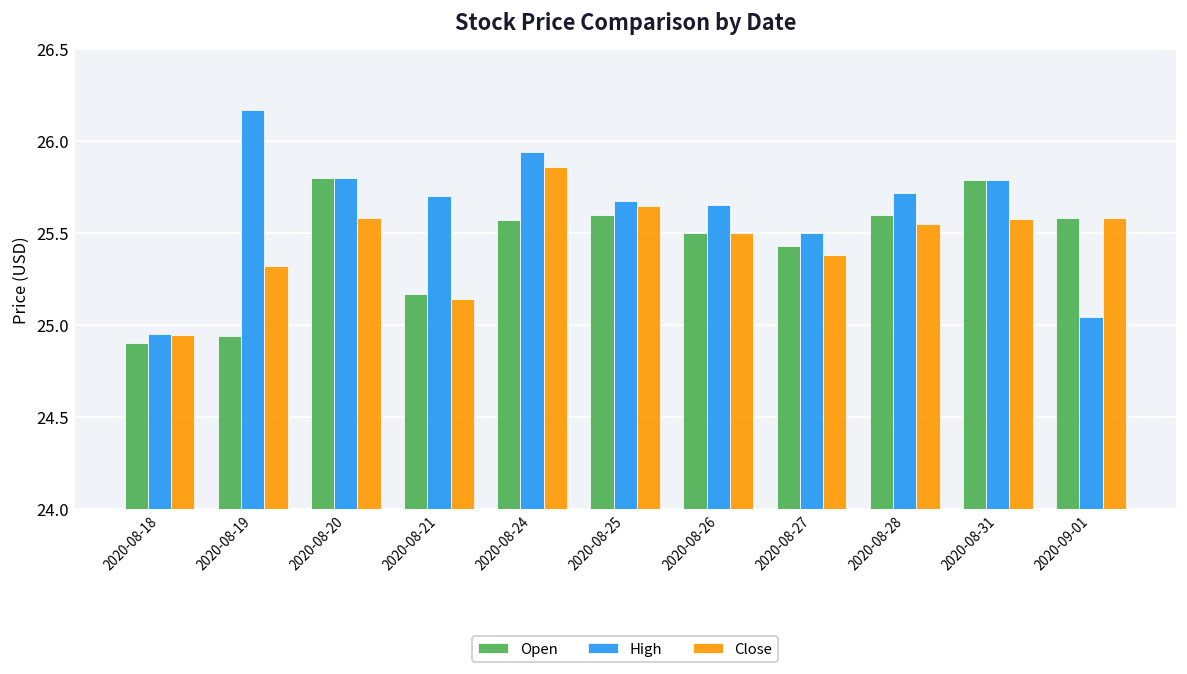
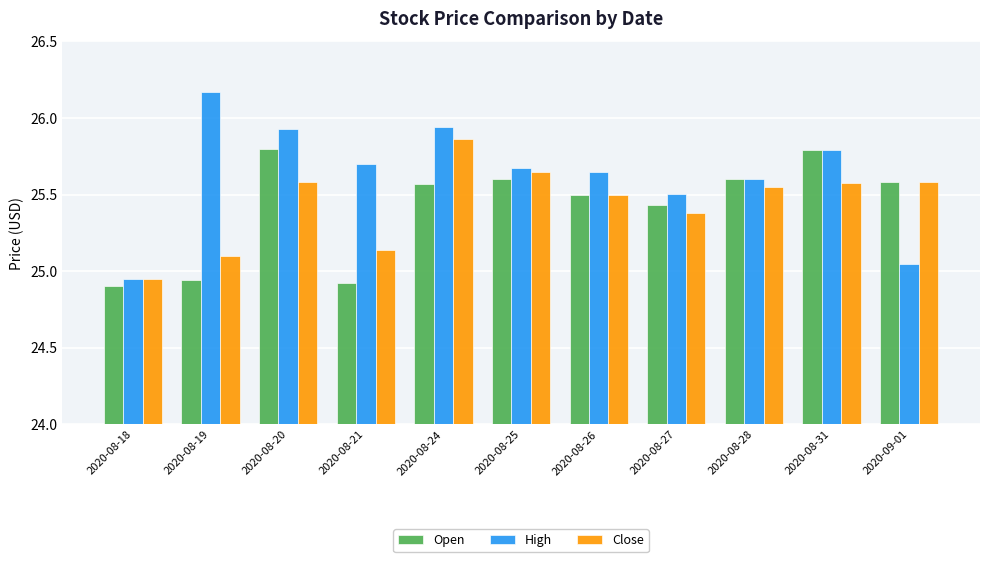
  {
    "Open": {
      "2020-08-18": 24.90,
      "2020-08-19": 24.94,
      "2020-08-20": 25.80,
-     "2020-08-21": 25.17,
+     "2020-08-21": 24.92,
      "2020-08-24": 25.57,
      "2020-08-25": 25.60,
      "2020-08-26": 25.50,
      "2020-08-27": 25.43,
      "2020-08-28": 25.60,
      "2020-08-31": 25.79,
      "2020-09-01": 25.58
    },
    "High": {
      "2020-08-18": 24.95,
      "2020-08-19": 26.17,
-     "2020-08-20": 25.80,
+     "2020-08-20": 25.93,
      "2020-08-21": 25.70,
      "2020-08-24": 25.94,
      "2020-08-25": 25.67,
      "2020-08-26": 25.65,
      "2020-08-27": 25.50,
-     "2020-08-28": 25.72,
+     "2020-08-28": 25.60,
      "2020-08-31": 25.79,
      "2020-09-01": 25.04
    },
    "Close": {
      "2020-08-18": 24.95,
-     "2020-08-19": 25.32,
+     "2020-08-19": 25.10,
      "2020-08-20": 25.58,
      "2020-08-21": 25.14,
      "2020-08-24": 25.86,
      "2020-08-25": 25.65,
      "2020-08-26": 25.50,
      "2020-08-27": 25.38,
      "2020-08-28": 25.55,
      "2020-08-31": 25.58,
      "2020-09-01": 25.58
    }
  }
